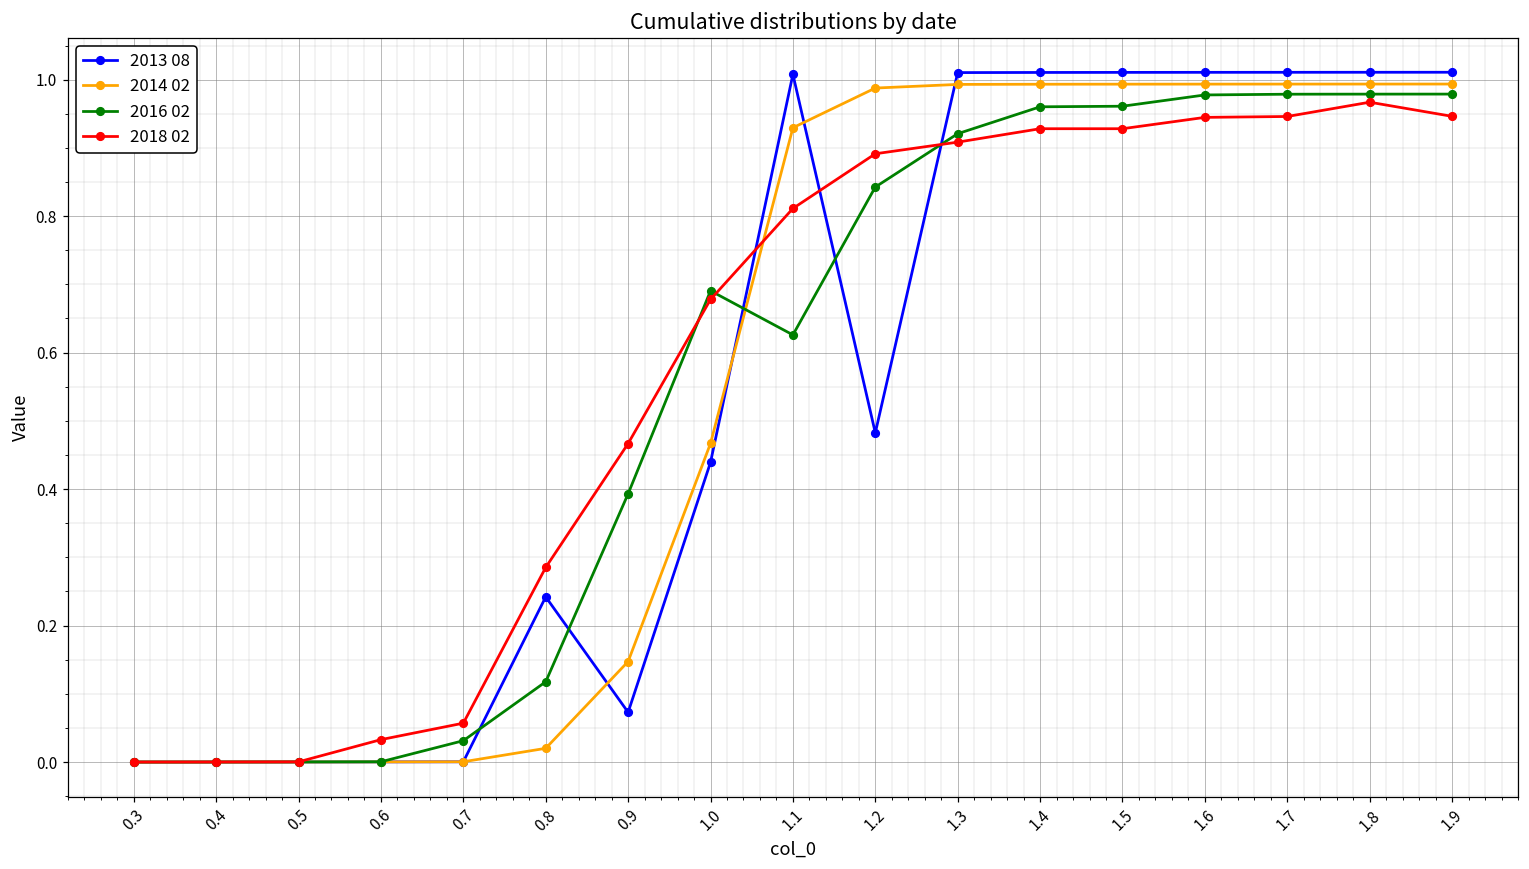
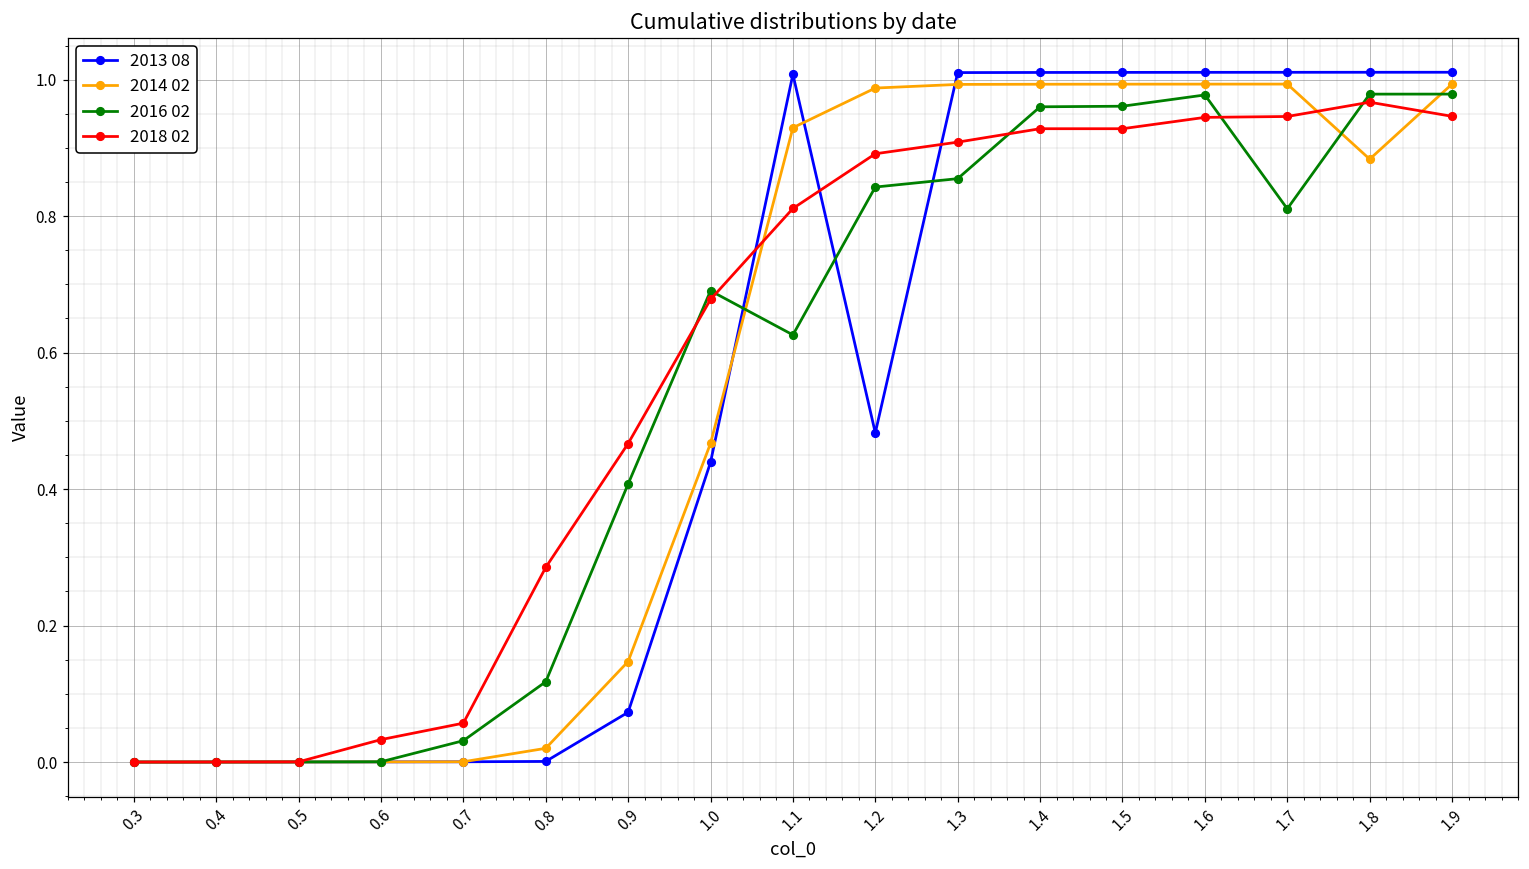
  {
    "2013 08": {
-     "0.8": 0.24,
+     "0.8": 0.00,
      "0.9": 0.07,
      "1.0": 0.44,
      "1.1": 1.01,
      "1.2": 0.48,
      "1.3": 1.01,
      "1.4": 1.01,
      "1.5": 1.01,
      "1.6": 1.01,
      "1.7": 1.01,
      "1.8": 1.01,
      "1.9": 1.01
    },
    "2014 02": {
      "0.8": 0.02,
      "0.9": 0.15,
      "1.0": 0.47,
      "1.1": 0.93,
      "1.2": 0.99,
      "1.3": 0.99,
      "1.4": 0.99,
      "1.5": 0.99,
      "1.6": 0.99,
      "1.7": 0.99,
-     "1.8": 0.99,
+     "1.8": 0.88,
      "1.9": 0.99
    },
    "2016 02": {
      "0.7": 0.03,
      "0.8": 0.12,
-     "0.9": 0.39,
+     "0.9": 0.41,
      "1.0": 0.69,
      "1.1": 0.63,
      "1.2": 0.84,
-     "1.3": 0.92,
+     "1.3": 0.85,
      "1.4": 0.96,
      "1.5": 0.96,
      "1.6": 0.98,
-     "1.7": 0.98,
+     "1.7": 0.81,
      "1.8": 0.98,
      "1.9": 0.98
    },
    "2018 02": {
      "0.6": 0.03,
      "0.7": 0.06,
      "0.8": 0.29,
      "0.9": 0.47,
      "1.0": 0.68,
      "1.1": 0.81,
      "1.2": 0.89,
      "1.3": 0.91,
      "1.4": 0.93,
      "1.5": 0.93,
      "1.6": 0.94,
      "1.7": 0.95,
      "1.8": 0.97,
      "1.9": 0.95
    }
  }
